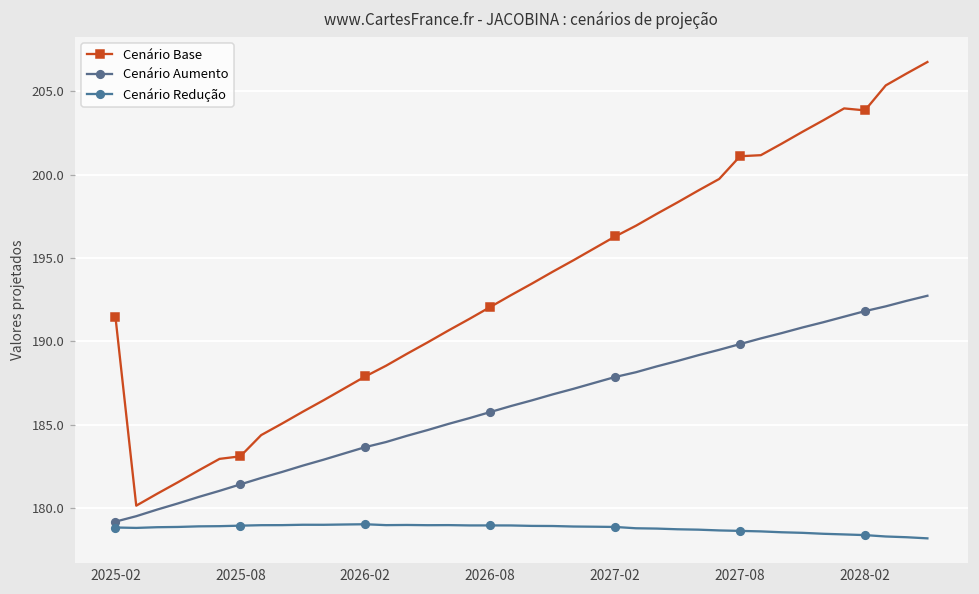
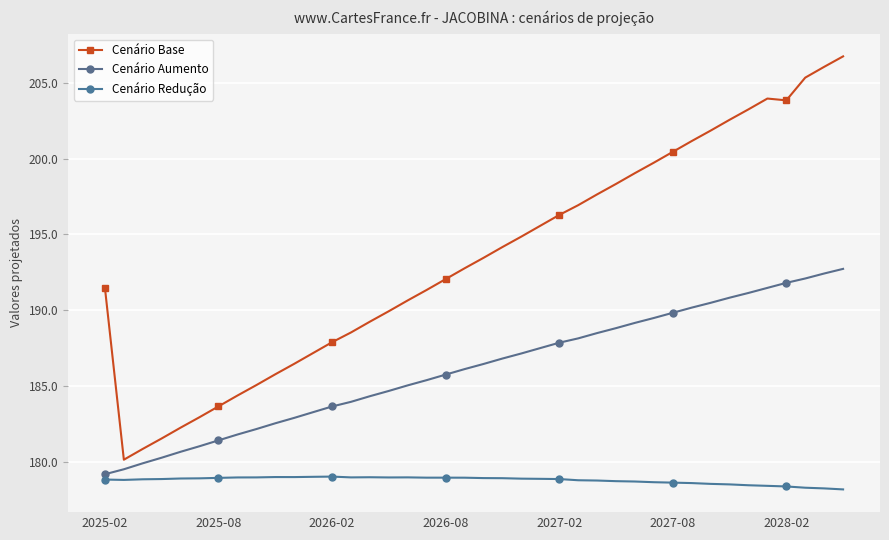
  {
    "Cenário Base": {
      "2025-02": 191.5,
-     "2025-08": 183.1,
+     "2025-08": 183.7,
      "2026-02": 187.9,
      "2026-08": 192.1,
      "2027-02": 196.3,
-     "2027-08": 201.1,
+     "2027-08": 200.4,
      "2028-02": 203.8
    }
  }
